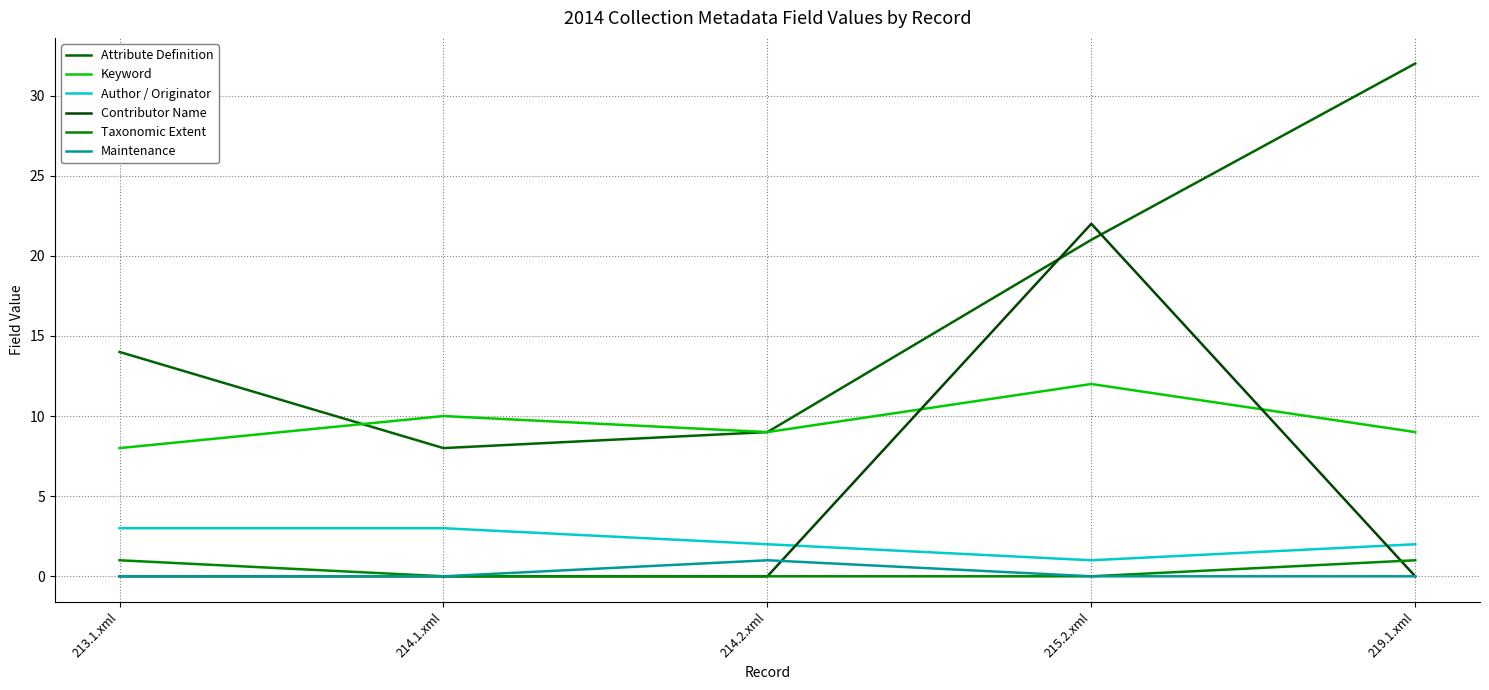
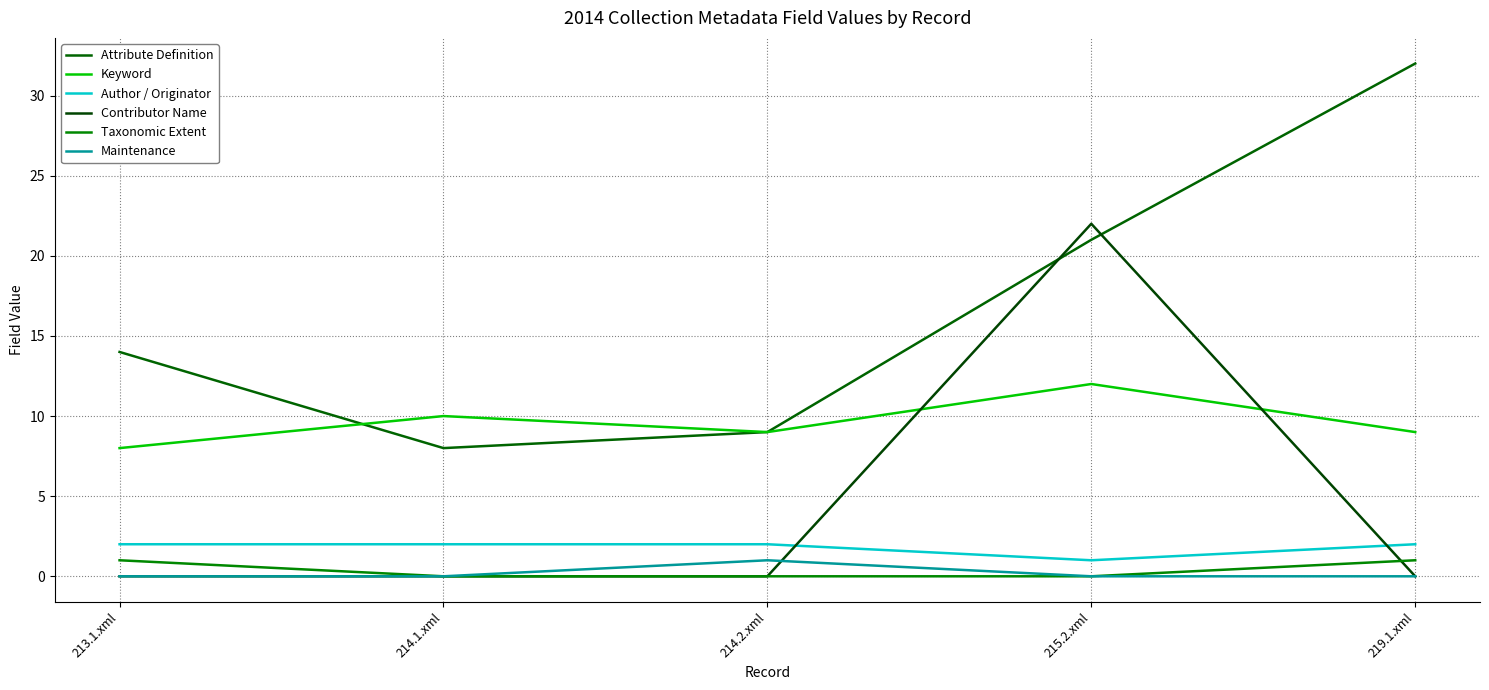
  {
    "Keyword": {
      "213.1.xml": 8,
      "214.1.xml": 10,
      "215.2.xml": 12,
      "219.1.xml": 9
    },
    "Author / Originator": {
-     "213.1.xml": 3,
-     "214.1.xml": 3,
+     "213.1.xml": 2,
+     "214.1.xml": 2,
      "214.2.xml": 2,
      "215.2.xml": 1,
      "219.1.xml": 2
    },
    "Maintenance": {
      "214.2.xml": 1
    }
  }
